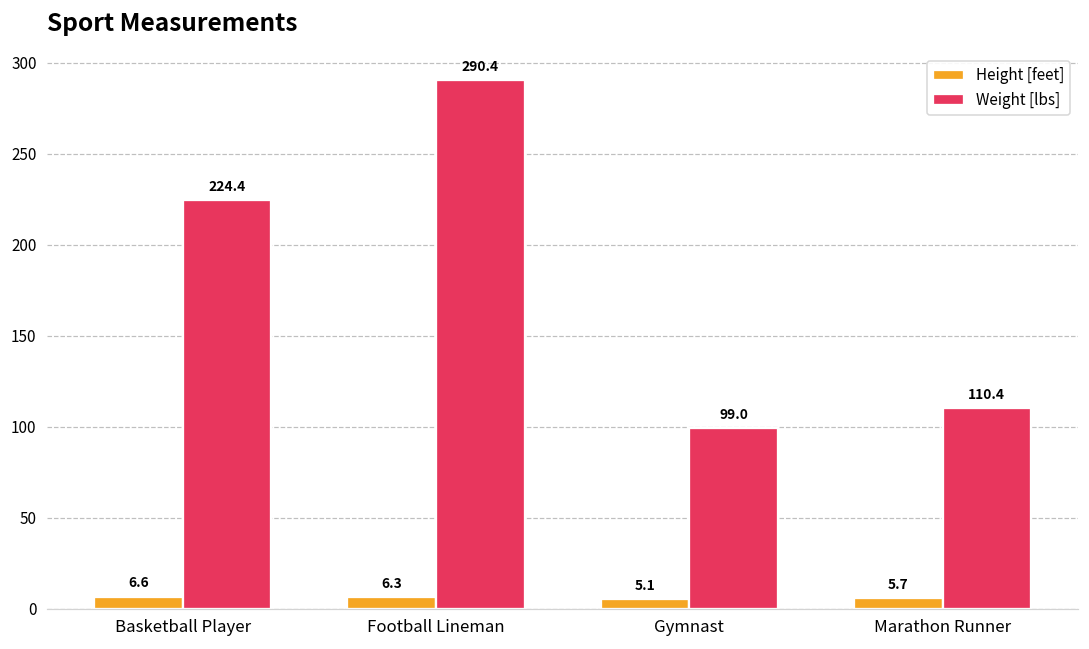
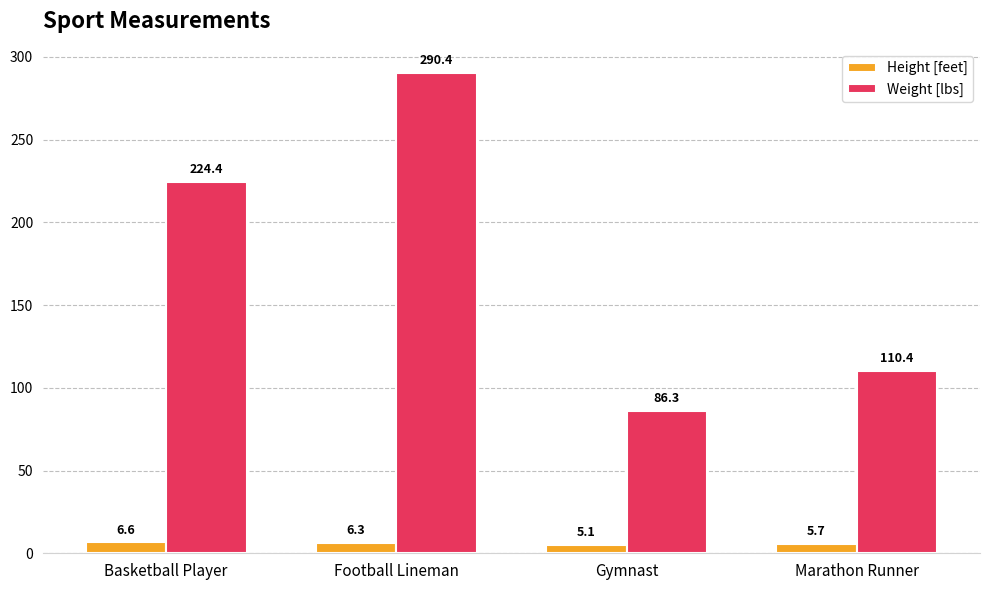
  {
    "Height [feet]": {
      "Basketball Player": 6.6,
      "Football Lineman": 6.3,
      "Gymnast": 5.1,
      "Marathon Runner": 5.7
    },
    "Weight [lbs]": {
      "Basketball Player": 224.4,
      "Football Lineman": 290.4,
-     "Gymnast": 99.0,
+     "Gymnast": 86.3,
      "Marathon Runner": 110.4
    }
  }
